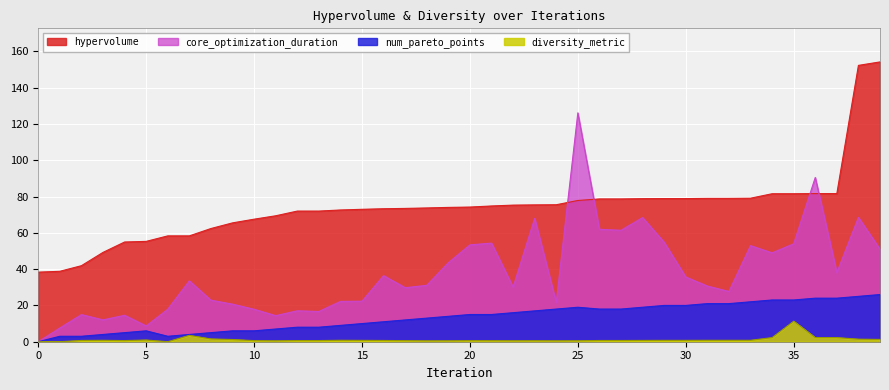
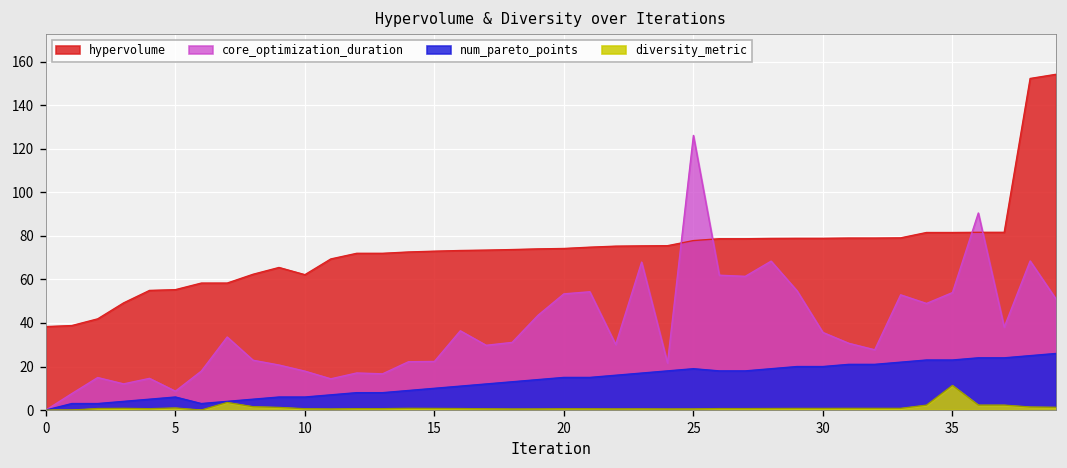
  {
    "hypervolume": {
      "0": 38,
      "5": 55,
-     "10": 68,
+     "10": 62,
      "15": 73,
      "20": 74,
      "25": 78,
      "30": 79,
      "35": 82
    },
    "core_optimization_duration": {
      "5": 9,
      "10": 18,
      "15": 22,
      "20": 53,
      "25": 126,
      "30": 36,
      "35": 54
    },
    "num_pareto_points": {
      "5": 6,
      "10": 6,
      "15": 10,
      "20": 15,
      "25": 19,
      "30": 20,
      "35": 23
    },
    "diversity_metric": {
      "5": 1,
      "10": 1,
      "15": 1,
      "20": 1,
      "25": 1,
      "30": 1,
      "35": 11
    }
  }
